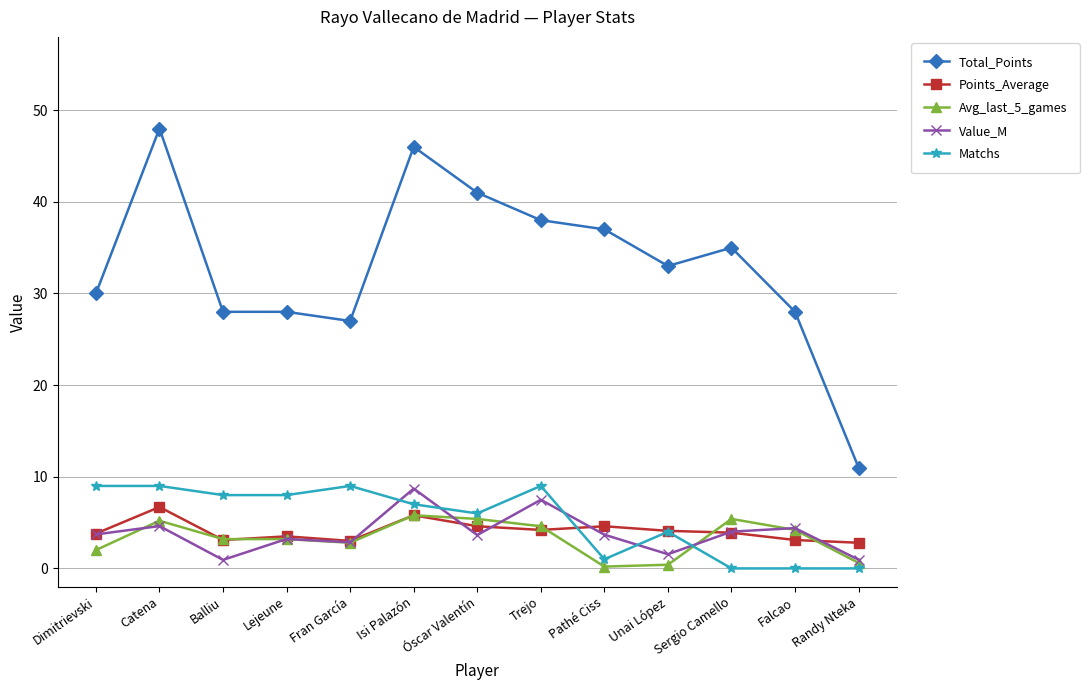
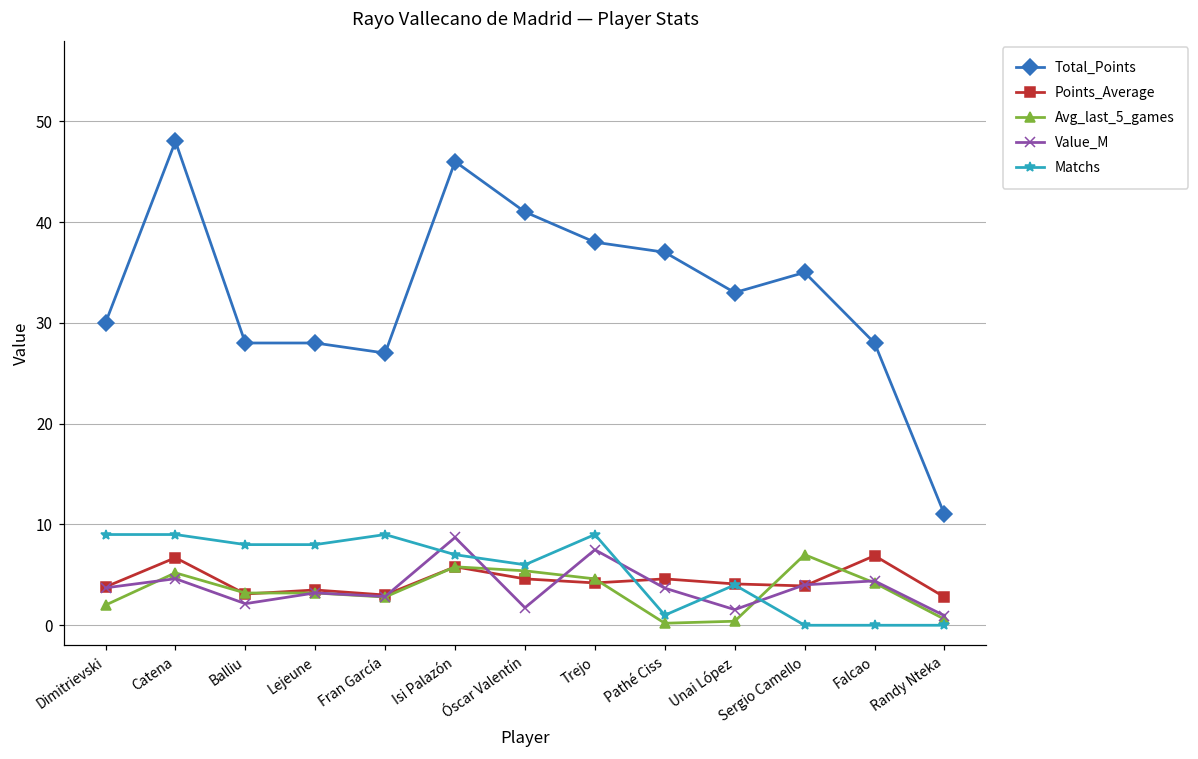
  {
    "Points_Average": {
      "Catena": 7,
      "Lejeune": 4,
      "Óscar Valentín": 5,
      "Trejo": 4,
      "Pathé Ciss": 5,
-     "Falcao": 3,
+     "Falcao": 7,
      "Randy Nteka": 3
    },
    "Avg_last_5_games": {
      "Dimitrievski": 2,
      "Catena": 5,
      "Óscar Valentín": 5,
      "Trejo": 5,
      "Pathé Ciss": 0,
      "Unai López": 0,
-     "Sergio Camello": 5,
+     "Sergio Camello": 7,
      "Randy Nteka": 1
    },
    "Value_M": {
      "Catena": 5,
-     "Balliu": 1,
+     "Balliu": 2,
      "Isi Palazón": 9,
-     "Óscar Valentín": 4,
+     "Óscar Valentín": 2,
      "Trejo": 7,
      "Pathé Ciss": 4,
      "Unai López": 2,
      "Randy Nteka": 1
    }
  }
